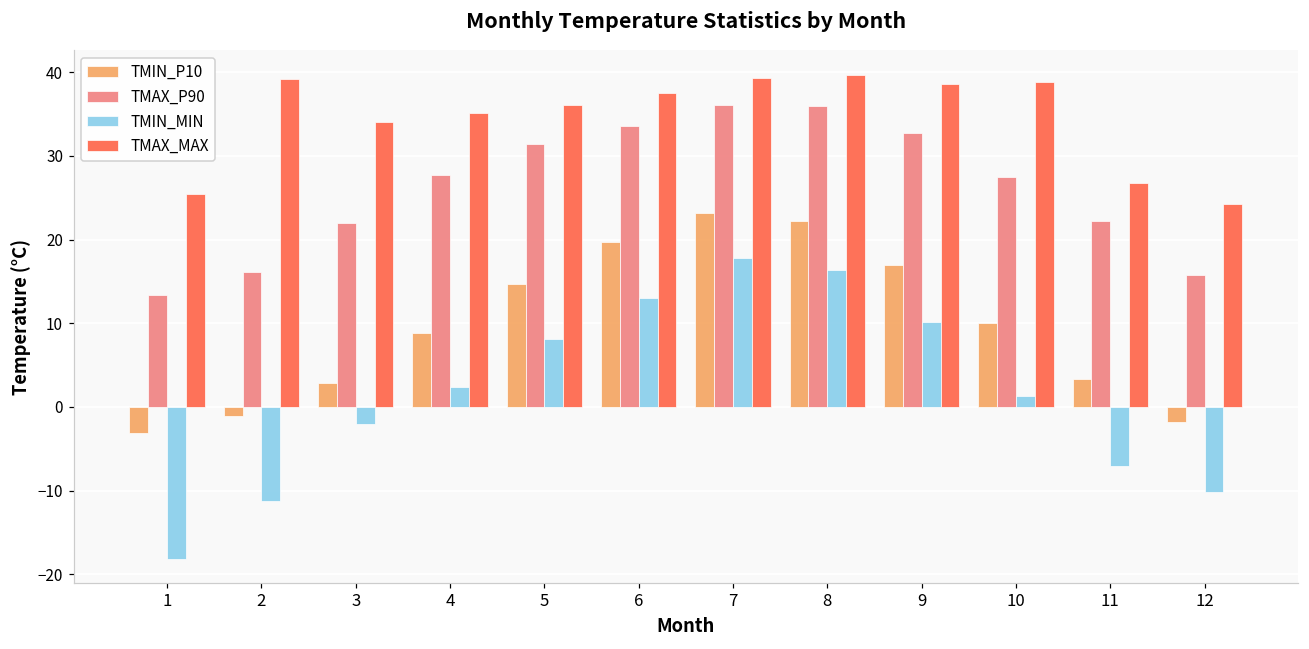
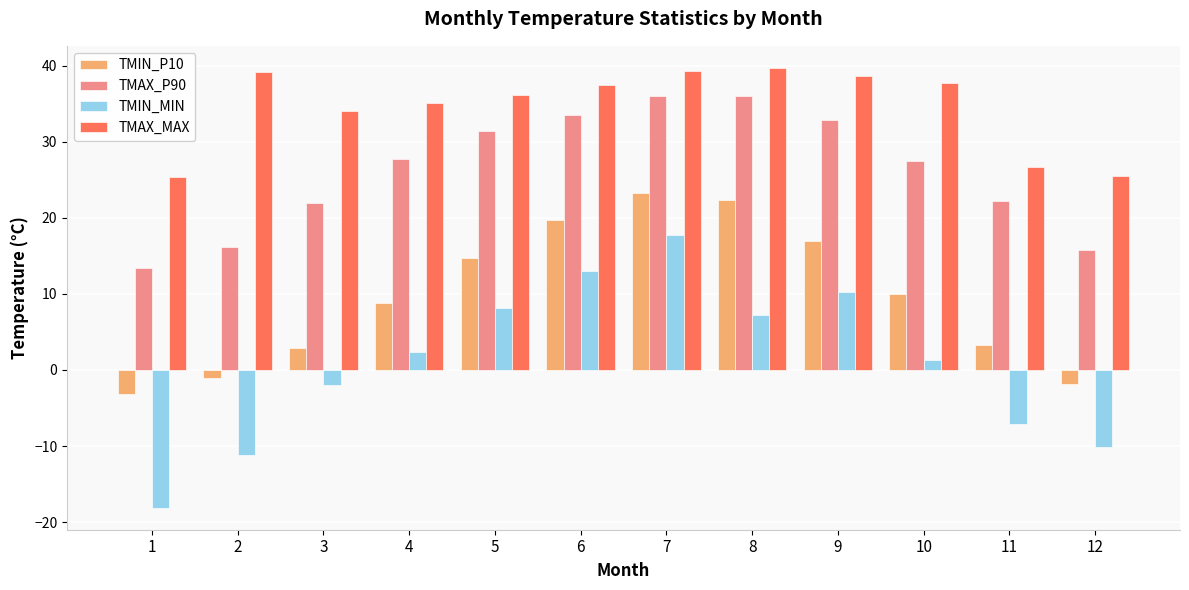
  {
    "TMIN_MIN": {
      "1": -18,
      "2": -11,
      "3": -2,
      "4": 2,
      "5": 8,
      "6": 13,
      "7": 18,
-     "8": 16,
+     "8": 7,
      "9": 10,
      "10": 1,
      "11": -7,
      "12": -10
    },
    "TMAX_MAX": {
      "1": 25,
      "2": 39,
      "3": 34,
      "4": 35,
      "5": 36,
      "6": 38,
      "7": 39,
      "8": 40,
      "9": 39,
-     "10": 39,
+     "10": 38,
      "11": 27,
-     "12": 24
+     "12": 26
    }
  }
